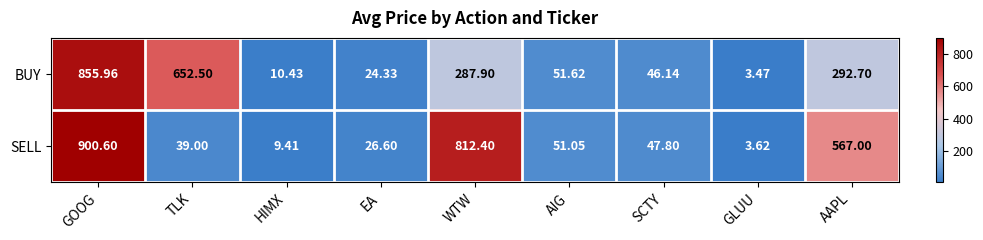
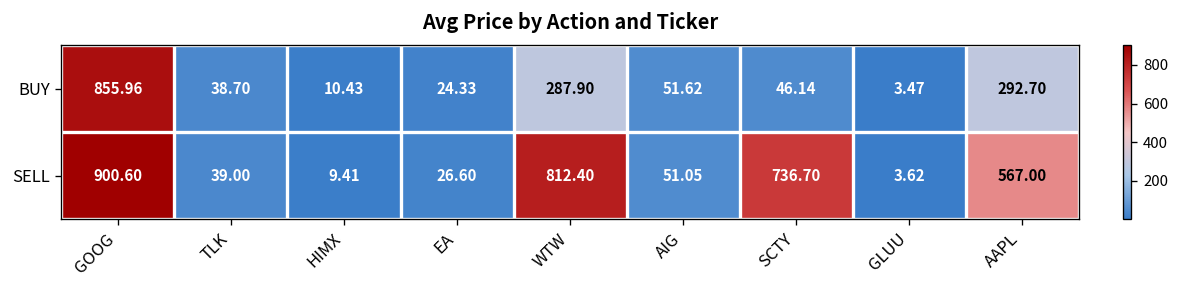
  {
    "BUY": {
      "GOOG": 855.96,
-     "TLK": 652.50,
+     "TLK": 38.70,
      "HIMX": 10.43,
      "EA": 24.33,
      "WTW": 287.90,
      "AIG": 51.62,
      "SCTY": 46.14,
      "GLUU": 3.47,
      "AAPL": 292.70
    },
    "SELL": {
      "GOOG": 900.60,
      "TLK": 39.00,
      "HIMX": 9.41,
      "EA": 26.60,
      "WTW": 812.40,
      "AIG": 51.05,
-     "SCTY": 47.80,
+     "SCTY": 736.70,
      "GLUU": 3.62,
      "AAPL": 567.00
    }
  }
